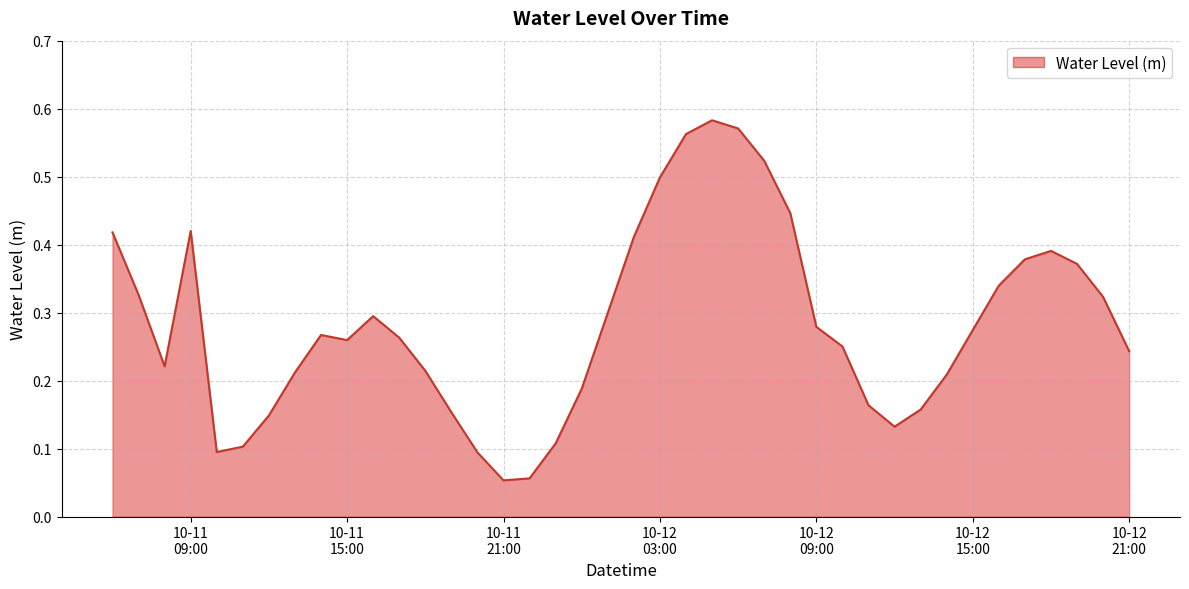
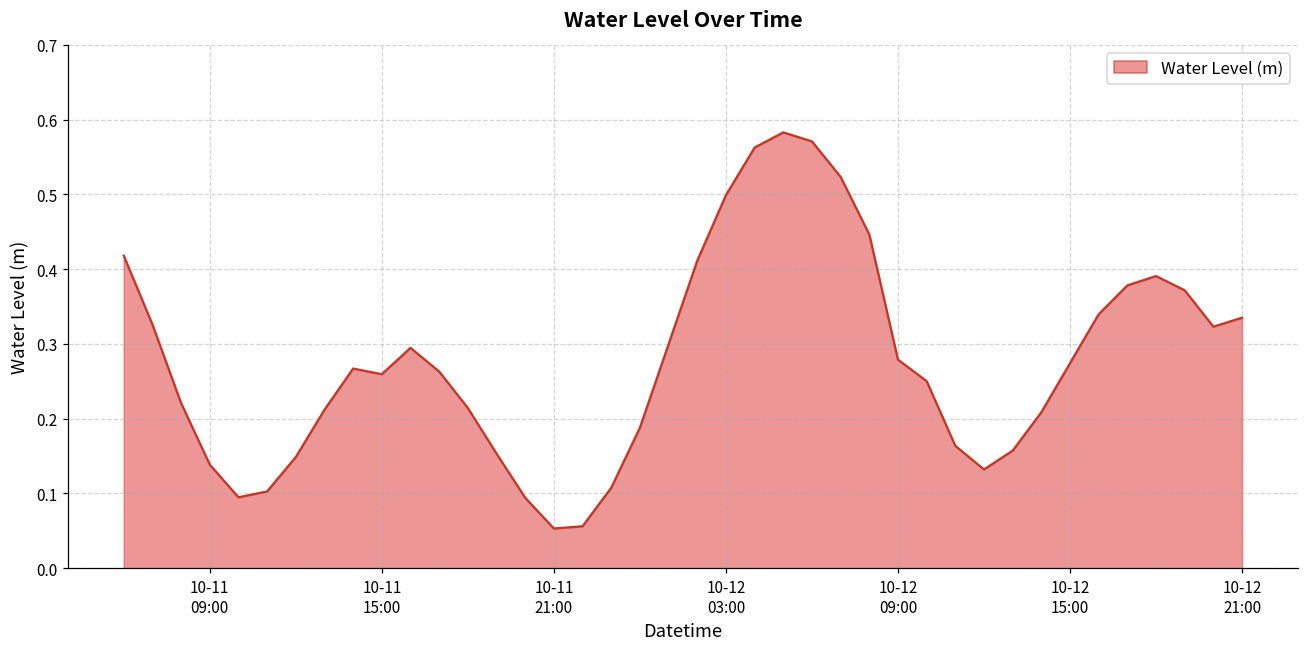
  {
-   "10-11 09:00": 0.42,
+   "10-11 09:00": 0.14,
    "10-11 15:00": 0.26,
    "10-11 21:00": 0.05,
    "10-12 03:00": 0.50,
    "10-12 09:00": 0.28,
    "10-12 15:00": 0.27,
-   "10-12 21:00": 0.24
+   "10-12 21:00": 0.34
  }
